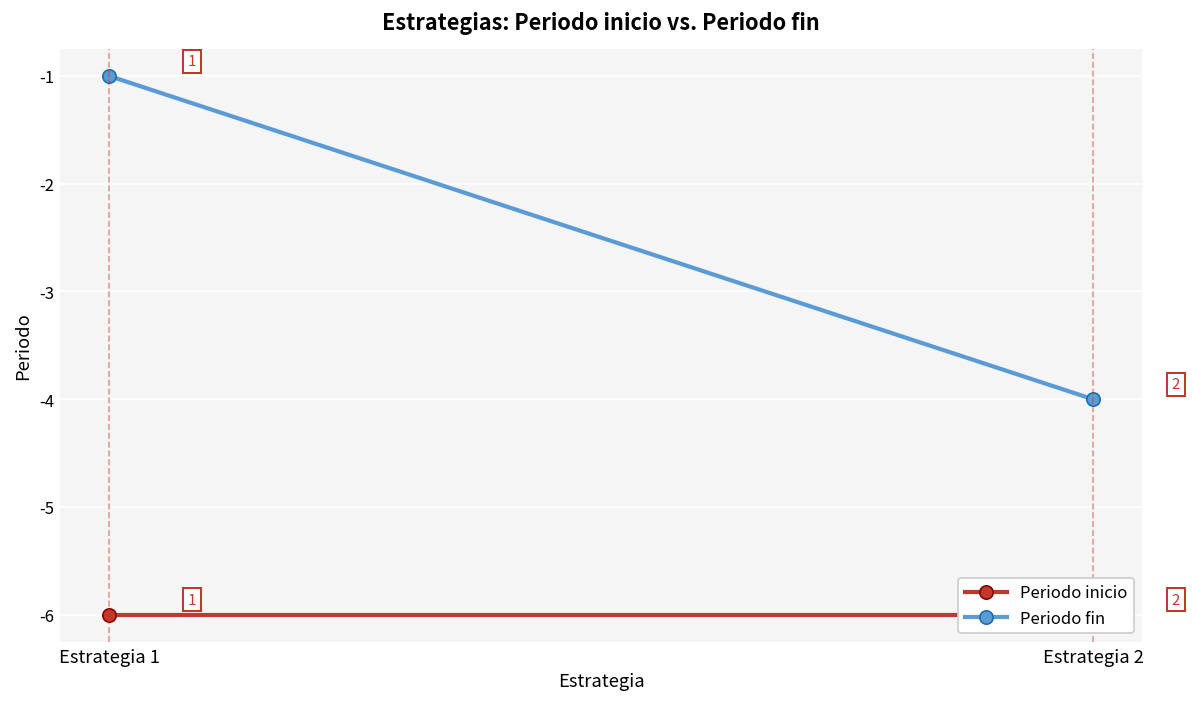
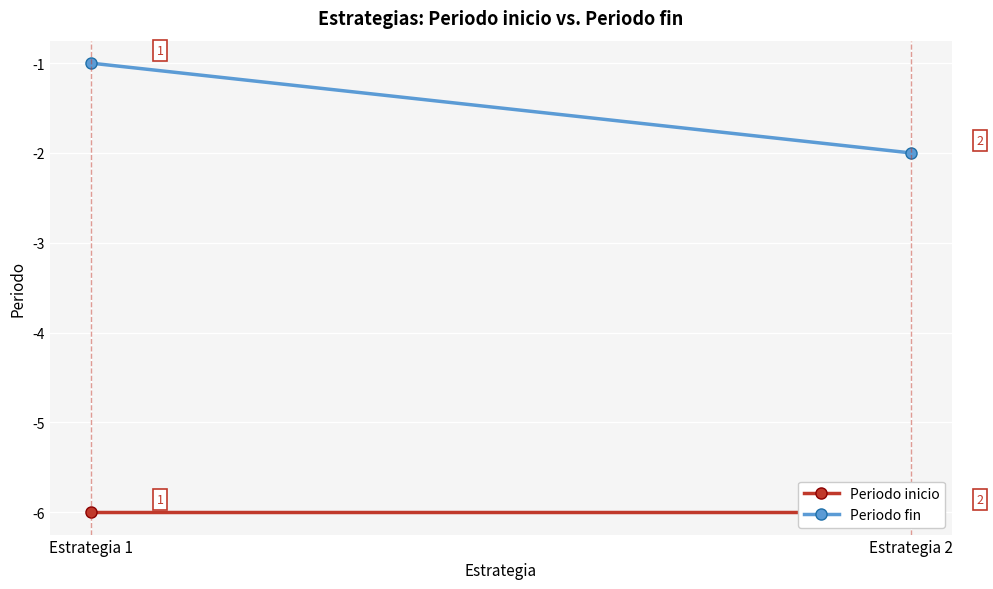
  {
    "Periodo inicio": {
      "Estrategia 1": -6
    },
    "Periodo fin": {
      "Estrategia 1": -1,
-     "Estrategia 2": -4
+     "Estrategia 2": -2
    }
  }
